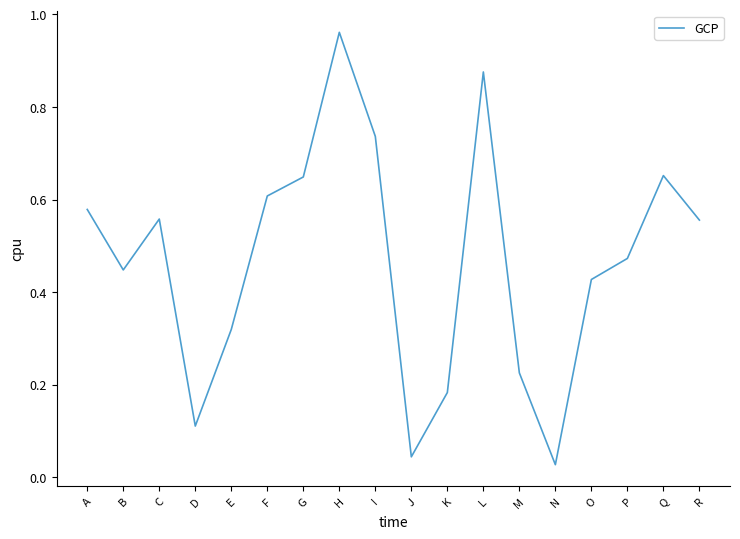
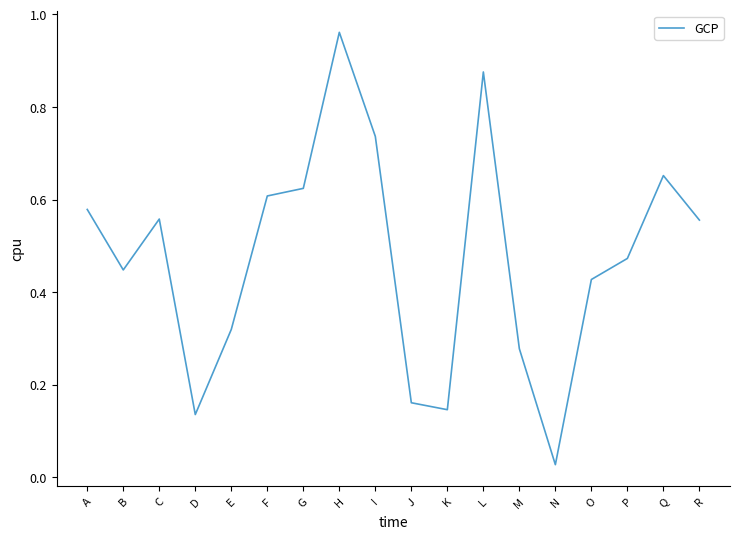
  {
    "A": 0.58,
    "B": 0.45,
    "C": 0.56,
-   "D": 0.11,
+   "D": 0.14,
    "E": 0.32,
    "F": 0.61,
-   "G": 0.65,
+   "G": 0.62,
    "H": 0.96,
    "I": 0.74,
-   "J": 0.04,
-   "K": 0.18,
+   "J": 0.16,
+   "K": 0.15,
    "L": 0.88,
-   "M": 0.23,
+   "M": 0.28,
    "N": 0.03,
    "O": 0.43,
    "P": 0.47,
    "Q": 0.65,
    "R": 0.56
  }
